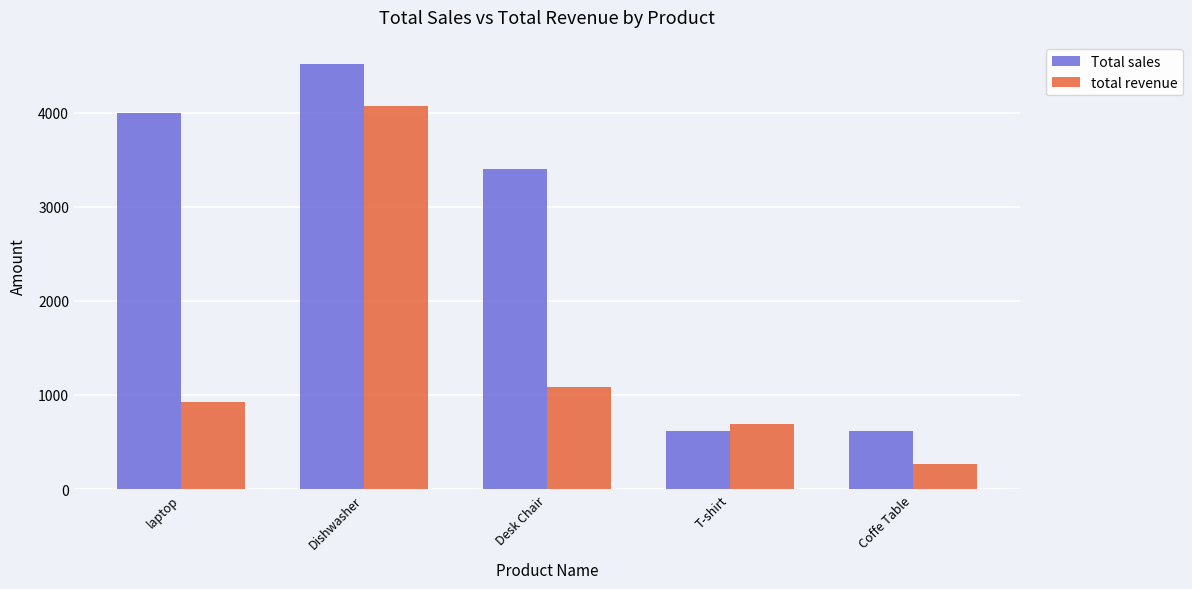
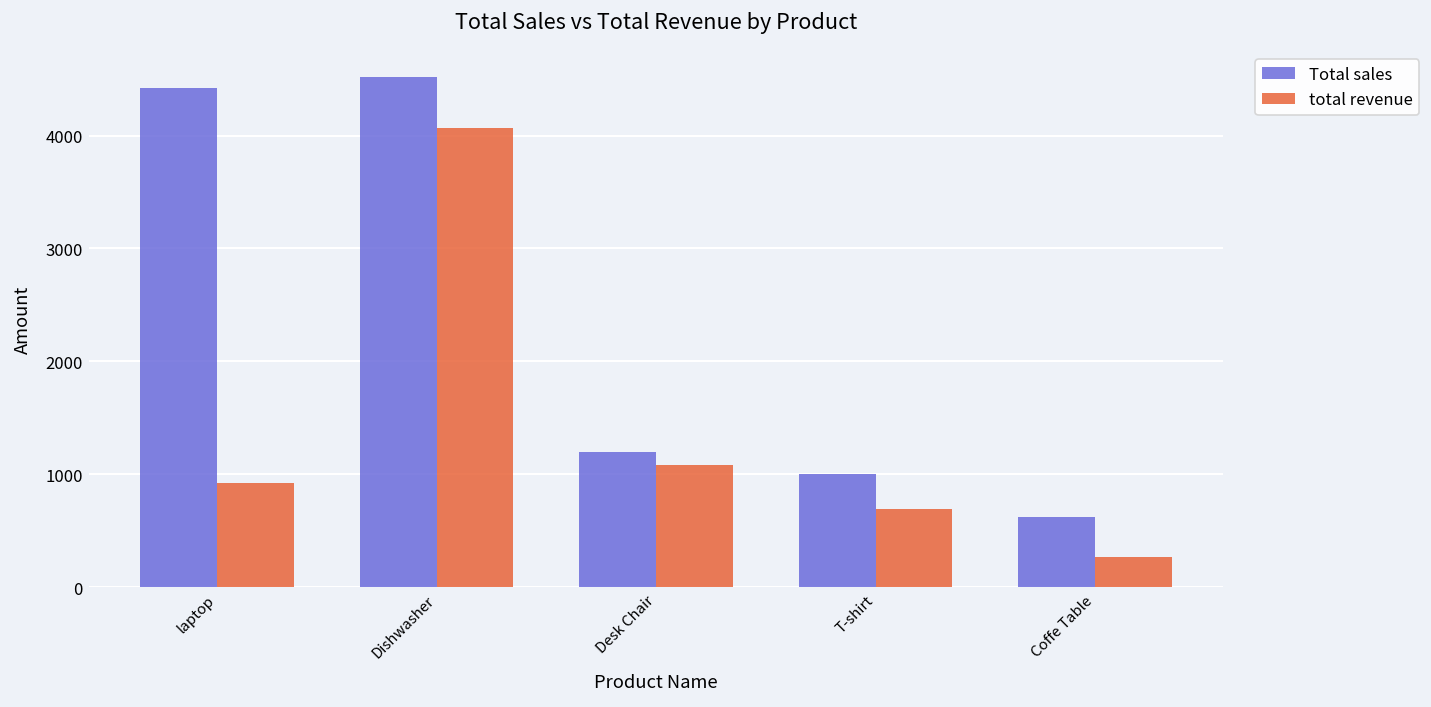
  {
    "Total sales": {
-     "laptop": 4000,
+     "laptop": 4400,
      "Dishwasher": 4500,
-     "Desk Chair": 3400,
-     "T-shirt": 600,
+     "Desk Chair": 1200,
+     "T-shirt": 1000,
      "Coffe Table": 600
    },
    "total revenue": {
      "laptop": 900,
      "Dishwasher": 4100,
      "Desk Chair": 1100,
      "T-shirt": 700,
      "Coffe Table": 300
    }
  }
